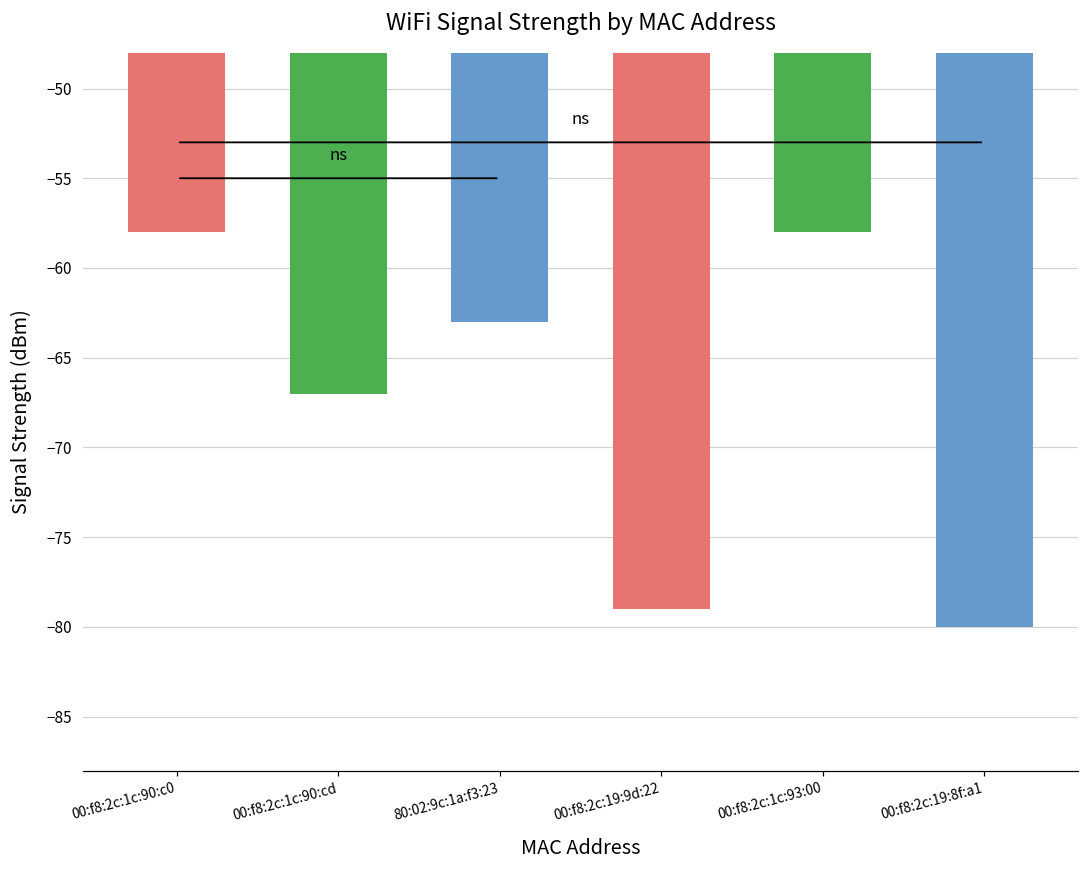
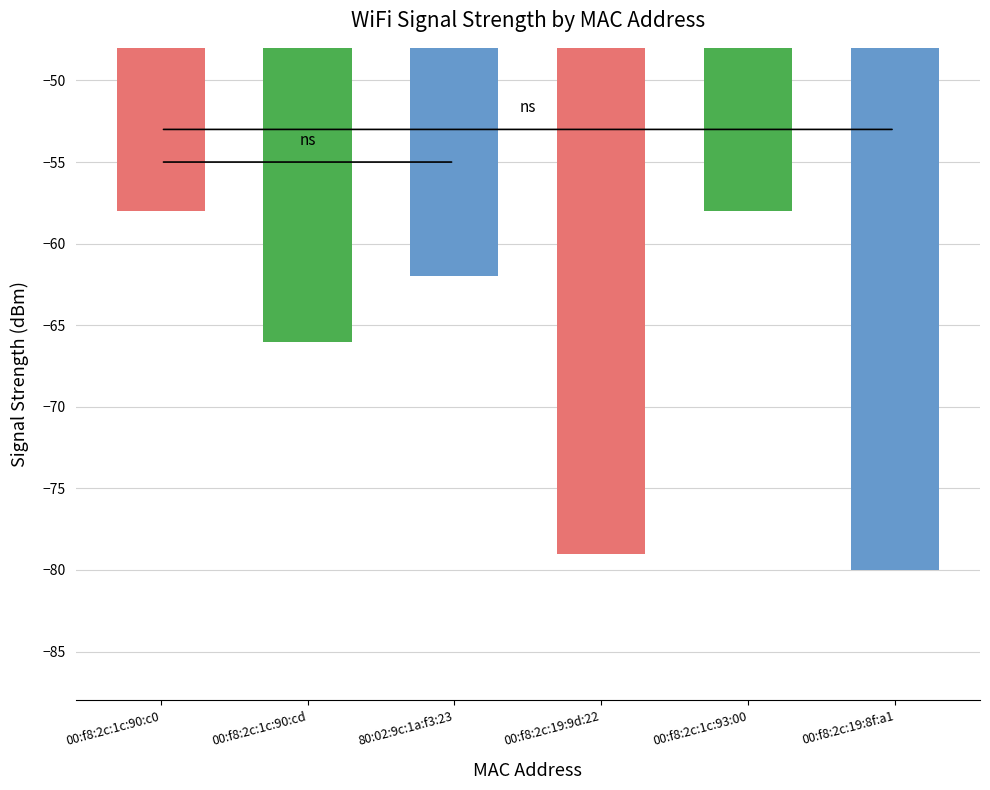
  {
    "00:f8:2c:1c:90:c0": -58,
-   "00:f8:2c:1c:90:cd": -67,
-   "80:02:9c:1a:f3:23": -63,
+   "00:f8:2c:1c:90:cd": -66,
+   "80:02:9c:1a:f3:23": -62,
    "00:f8:2c:19:9d:22": -79,
    "00:f8:2c:1c:93:00": -58,
    "00:f8:2c:19:8f:a1": -80
  }
